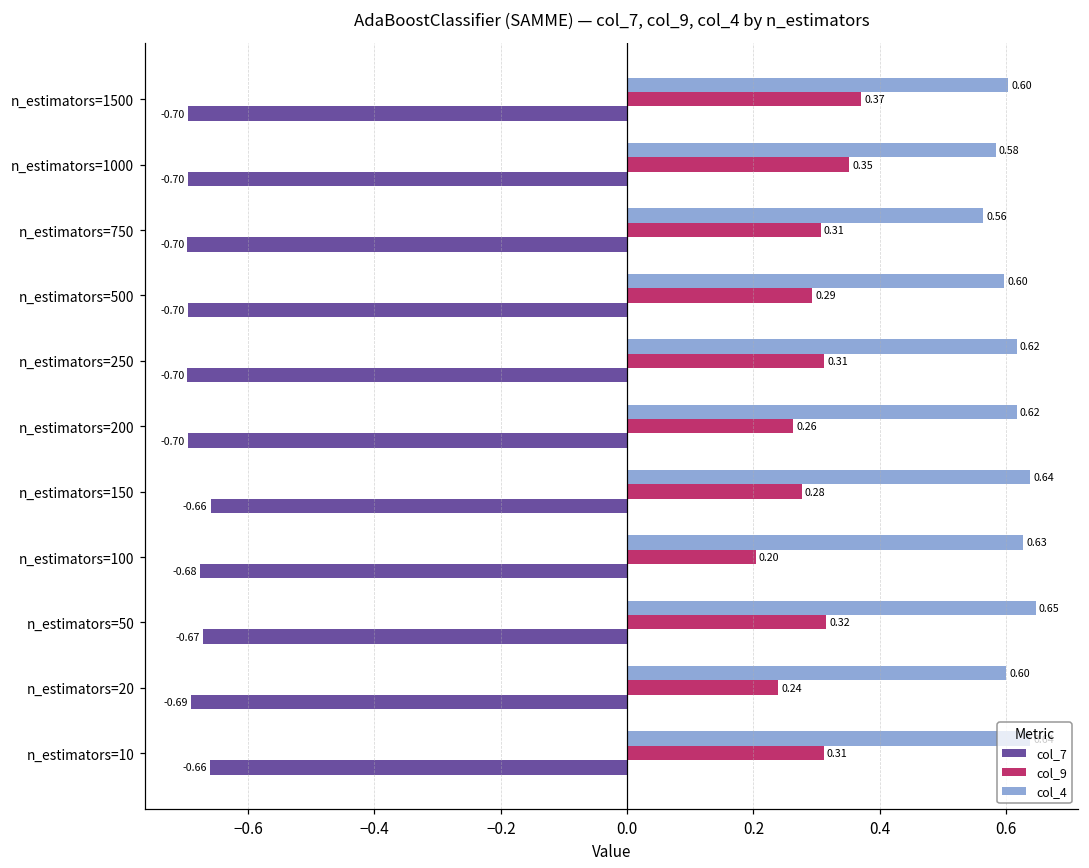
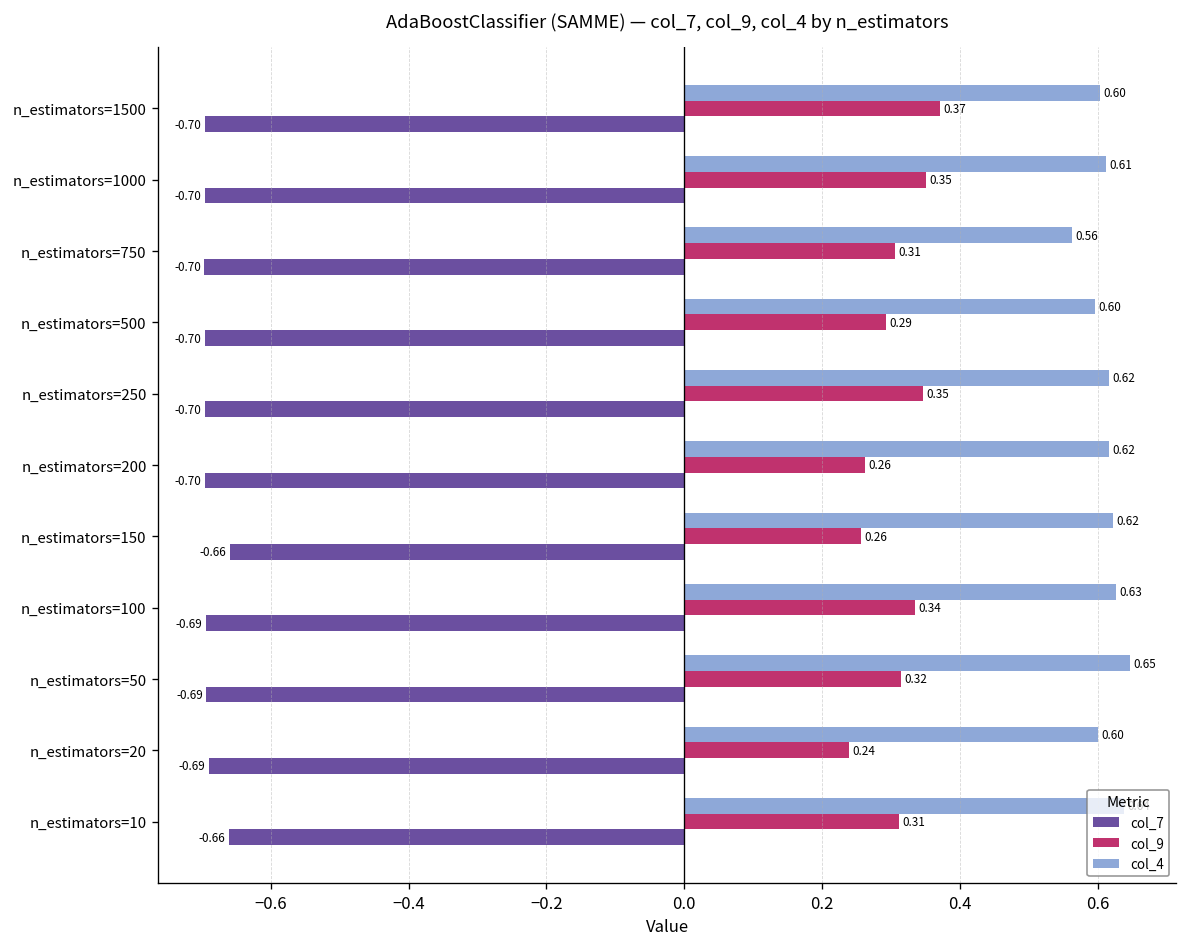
  {
    "col_7": {
      "n_estimators=1500": -0.70,
      "n_estimators=1000": -0.70,
      "n_estimators=750": -0.70,
      "n_estimators=500": -0.70,
      "n_estimators=250": -0.70,
      "n_estimators=200": -0.70,
      "n_estimators=150": -0.66,
-     "n_estimators=100": -0.68,
-     "n_estimators=50": -0.67,
+     "n_estimators=100": -0.69,
+     "n_estimators=50": -0.69,
      "n_estimators=20": -0.69,
      "n_estimators=10": -0.66
    },
    "col_9": {
      "n_estimators=1500": 0.37,
      "n_estimators=1000": 0.35,
      "n_estimators=750": 0.31,
      "n_estimators=500": 0.29,
-     "n_estimators=250": 0.31,
+     "n_estimators=250": 0.35,
      "n_estimators=200": 0.26,
-     "n_estimators=150": 0.28,
-     "n_estimators=100": 0.20,
+     "n_estimators=150": 0.26,
+     "n_estimators=100": 0.34,
      "n_estimators=50": 0.32,
      "n_estimators=20": 0.24,
      "n_estimators=10": 0.31
    },
    "col_4": {
      "n_estimators=1500": 0.60,
-     "n_estimators=1000": 0.58,
+     "n_estimators=1000": 0.61,
      "n_estimators=750": 0.56,
      "n_estimators=500": 0.60,
      "n_estimators=250": 0.62,
      "n_estimators=200": 0.62,
-     "n_estimators=150": 0.64,
+     "n_estimators=150": 0.62,
      "n_estimators=100": 0.63,
      "n_estimators=50": 0.65,
      "n_estimators=20": 0.60
    }
  }
